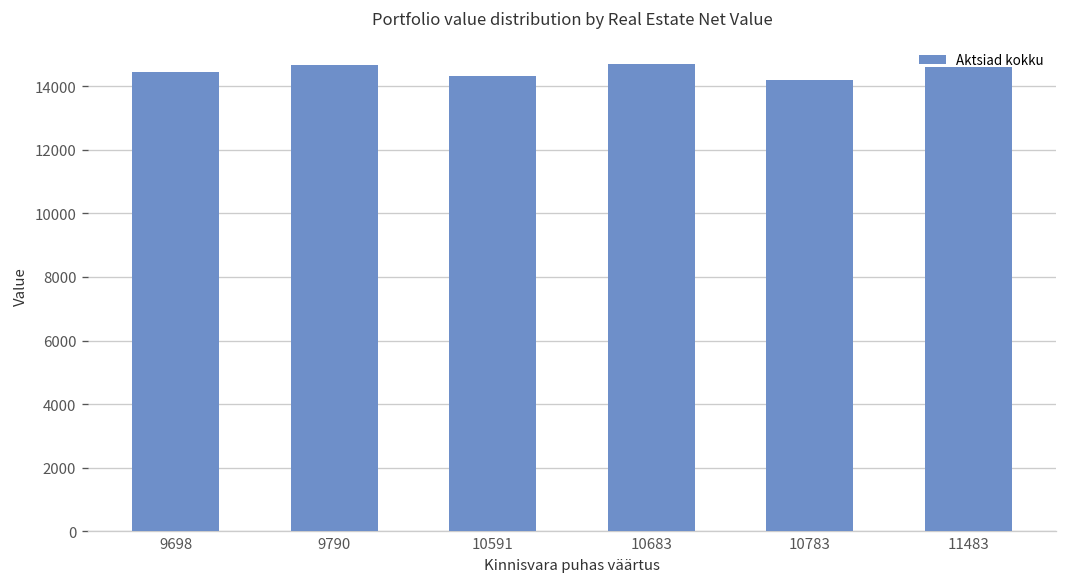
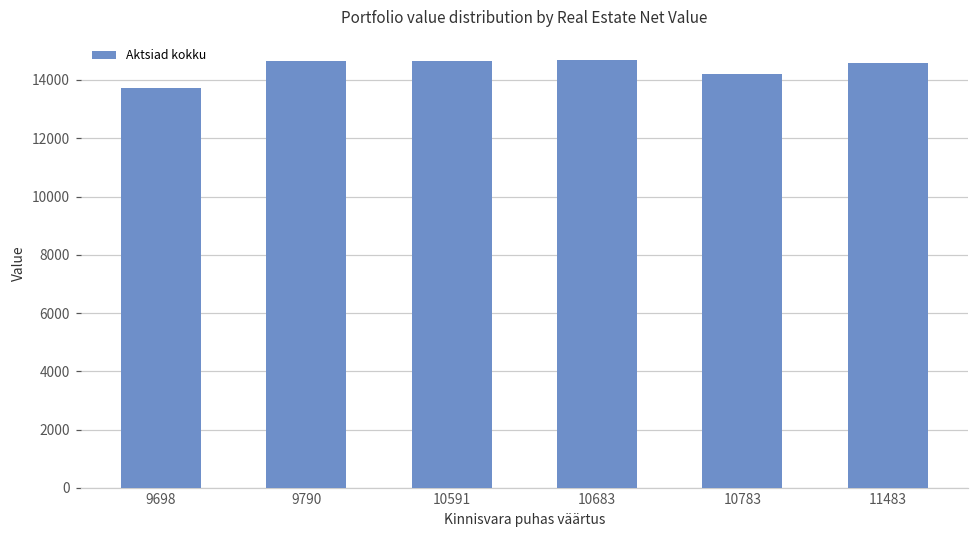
  {
-   "9698": 14400,
+   "9698": 13700,
    "9790": 14700,
-   "10591": 14300,
+   "10591": 14700,
    "10683": 14700,
    "10783": 14200,
    "11483": 14600
  }
